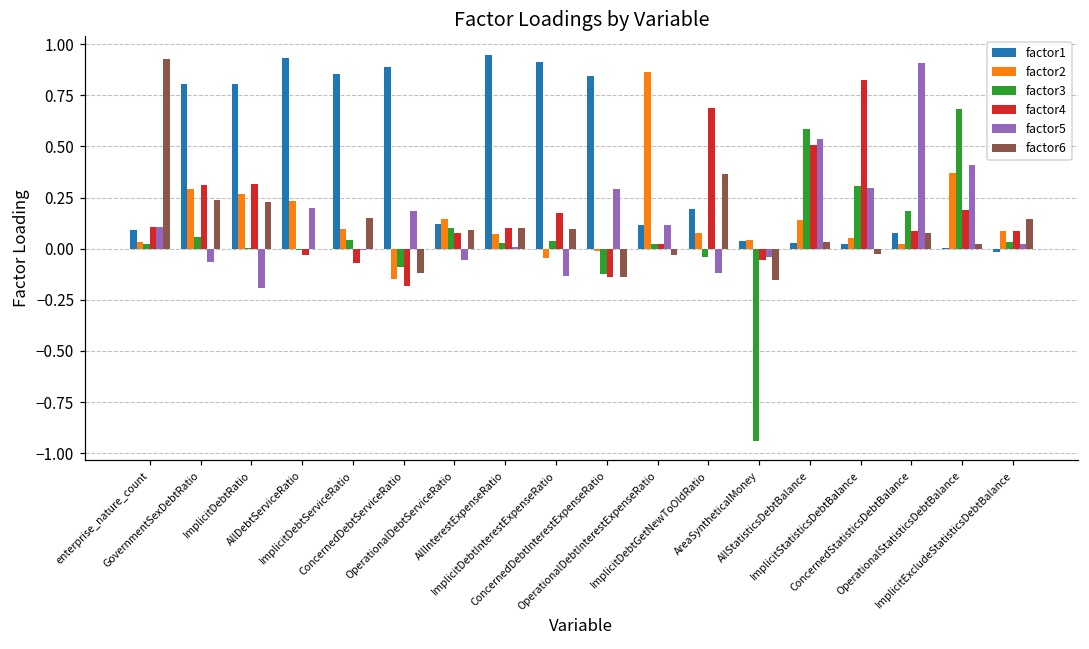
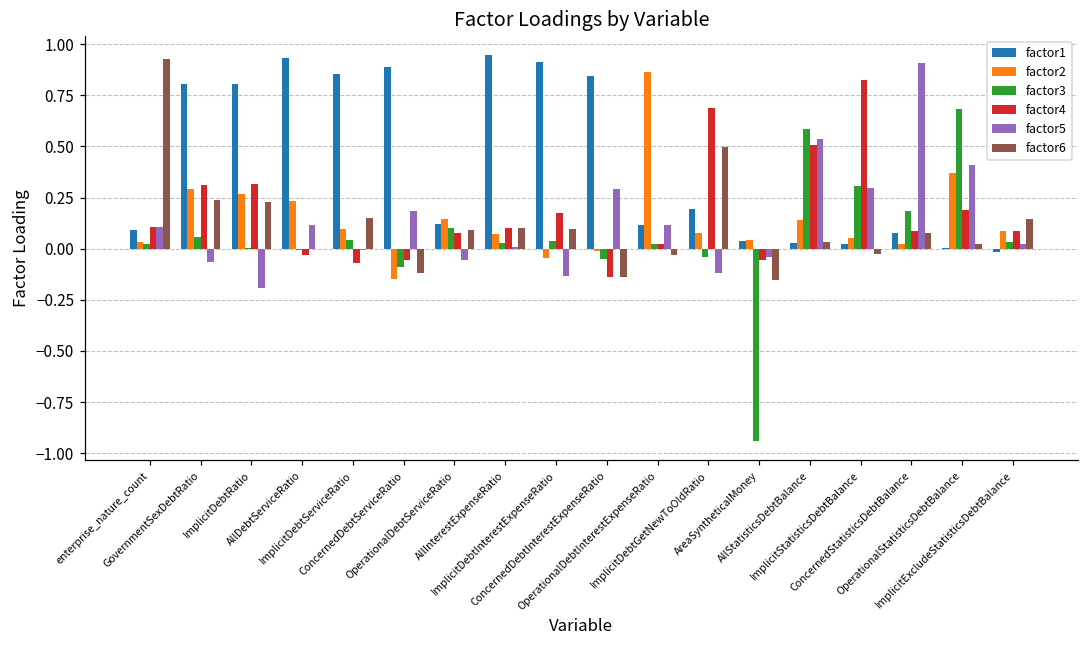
  {
    "factor1": {
      "enterprise_nature_count": 0.09,
      "GovernmentSexDebtRatio": 0.81,
      "ImplicitDebtRatio": 0.81,
      "AllDebtServiceRatio": 0.93,
      "ImplicitDebtServiceRatio": 0.85,
      "ConcernedDebtServiceRatio": 0.89,
      "OperationalDebtServiceRatio": 0.12,
      "AllInterestExpenseRatio": 0.95,
      "ImplicitDebtInterestExpenseRatio": 0.91,
      "ConcernedDebtInterestExpenseRatio": 0.85,
      "OperationalDebtInterestExpenseRatio": 0.12,
      "ImplicitDebtGetNewToOldRatio": 0.20,
      "AreaSyntheticalMoney": 0.04,
      "AllStatisticsDebtBalance": 0.03,
      "ImplicitStatisticsDebtBalance": 0.02,
      "ConcernedStatisticsDebtBalance": 0.08,
      "ImplicitExcludeStatisticsDebtBalance": -0.02
    },
    "factor2": {
      "enterprise_nature_count": 0.03,
      "GovernmentSexDebtRatio": 0.29,
      "ImplicitDebtRatio": 0.27,
      "AllDebtServiceRatio": 0.23,
      "ImplicitDebtServiceRatio": 0.10,
      "ConcernedDebtServiceRatio": -0.15,
      "OperationalDebtServiceRatio": 0.14,
      "AllInterestExpenseRatio": 0.07,
      "ImplicitDebtInterestExpenseRatio": -0.04,
      "OperationalDebtInterestExpenseRatio": 0.86,
      "ImplicitDebtGetNewToOldRatio": 0.08,
      "AreaSyntheticalMoney": 0.04,
      "AllStatisticsDebtBalance": 0.14,
      "ImplicitStatisticsDebtBalance": 0.05,
      "ConcernedStatisticsDebtBalance": 0.02,
      "OperationalStatisticsDebtBalance": 0.37,
      "ImplicitExcludeStatisticsDebtBalance": 0.09
    },
    "factor3": {
      "enterprise_nature_count": 0.02,
      "GovernmentSexDebtRatio": 0.06,
      "ImplicitDebtServiceRatio": 0.04,
      "ConcernedDebtServiceRatio": -0.09,
      "OperationalDebtServiceRatio": 0.10,
      "AllInterestExpenseRatio": 0.03,
      "ImplicitDebtInterestExpenseRatio": 0.04,
-     "ConcernedDebtInterestExpenseRatio": -0.12,
+     "ConcernedDebtInterestExpenseRatio": -0.05,
      "OperationalDebtInterestExpenseRatio": 0.02,
      "ImplicitDebtGetNewToOldRatio": -0.04,
      "AreaSyntheticalMoney": -0.94,
      "AllStatisticsDebtBalance": 0.59,
      "ImplicitStatisticsDebtBalance": 0.31,
      "ConcernedStatisticsDebtBalance": 0.19,
      "OperationalStatisticsDebtBalance": 0.68,
      "ImplicitExcludeStatisticsDebtBalance": 0.03
    },
    "factor4": {
      "enterprise_nature_count": 0.10,
      "GovernmentSexDebtRatio": 0.31,
      "ImplicitDebtRatio": 0.31,
      "AllDebtServiceRatio": -0.03,
      "ImplicitDebtServiceRatio": -0.07,
-     "ConcernedDebtServiceRatio": -0.18,
+     "ConcernedDebtServiceRatio": -0.06,
      "OperationalDebtServiceRatio": 0.08,
      "AllInterestExpenseRatio": 0.10,
      "ImplicitDebtInterestExpenseRatio": 0.17,
      "ConcernedDebtInterestExpenseRatio": -0.14,
      "OperationalDebtInterestExpenseRatio": 0.02,
      "ImplicitDebtGetNewToOldRatio": 0.69,
      "AreaSyntheticalMoney": -0.06,
      "AllStatisticsDebtBalance": 0.51,
      "ImplicitStatisticsDebtBalance": 0.82,
      "ConcernedStatisticsDebtBalance": 0.09,
      "OperationalStatisticsDebtBalance": 0.19,
      "ImplicitExcludeStatisticsDebtBalance": 0.09
    },
    "factor5": {
      "enterprise_nature_count": 0.11,
      "GovernmentSexDebtRatio": -0.06,
      "ImplicitDebtRatio": -0.19,
-     "AllDebtServiceRatio": 0.20,
+     "AllDebtServiceRatio": 0.11,
      "ConcernedDebtServiceRatio": 0.18,
      "OperationalDebtServiceRatio": -0.05,
      "ImplicitDebtInterestExpenseRatio": -0.13,
      "ConcernedDebtInterestExpenseRatio": 0.29,
      "OperationalDebtInterestExpenseRatio": 0.12,
      "ImplicitDebtGetNewToOldRatio": -0.12,
      "AreaSyntheticalMoney": -0.04,
      "AllStatisticsDebtBalance": 0.54,
      "ImplicitStatisticsDebtBalance": 0.29,
      "ConcernedStatisticsDebtBalance": 0.91,
      "OperationalStatisticsDebtBalance": 0.41,
      "ImplicitExcludeStatisticsDebtBalance": 0.02
    },
    "factor6": {
      "enterprise_nature_count": 0.93,
      "GovernmentSexDebtRatio": 0.24,
      "ImplicitDebtRatio": 0.23,
      "ImplicitDebtServiceRatio": 0.15,
      "ConcernedDebtServiceRatio": -0.12,
      "OperationalDebtServiceRatio": 0.09,
      "AllInterestExpenseRatio": 0.10,
      "ImplicitDebtInterestExpenseRatio": 0.10,
      "ConcernedDebtInterestExpenseRatio": -0.14,
      "OperationalDebtInterestExpenseRatio": -0.03,
-     "ImplicitDebtGetNewToOldRatio": 0.37,
+     "ImplicitDebtGetNewToOldRatio": 0.50,
      "AreaSyntheticalMoney": -0.15,
      "AllStatisticsDebtBalance": 0.03,
      "ImplicitStatisticsDebtBalance": -0.03,
      "ConcernedStatisticsDebtBalance": 0.07,
      "OperationalStatisticsDebtBalance": 0.02,
      "ImplicitExcludeStatisticsDebtBalance": 0.14
    }
  }
